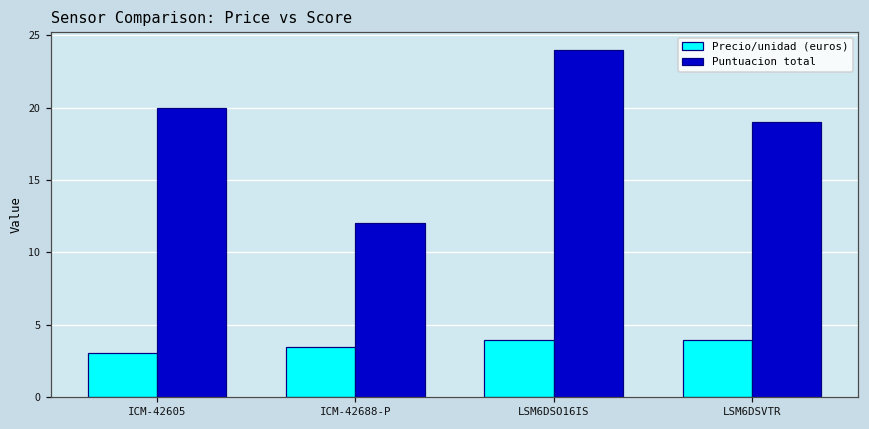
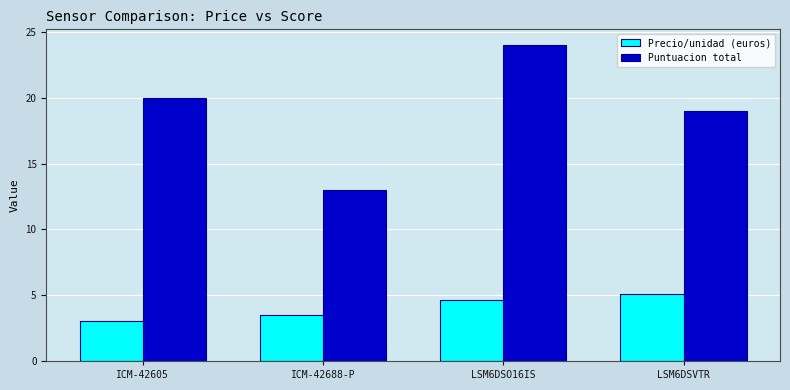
  {
    "Precio/unidad (euros)": {
      "ICM-42605": 3.0,
      "ICM-42688-P": 3.5,
-     "LSM6DSO16IS": 4.0,
-     "LSM6DSVTR": 4.0
+     "LSM6DSO16IS": 4.6,
+     "LSM6DSVTR": 5.1
    },
    "Puntuacion total": {
      "ICM-42605": 20,
-     "ICM-42688-P": 12,
+     "ICM-42688-P": 13,
      "LSM6DSO16IS": 24,
      "LSM6DSVTR": 19
    }
  }
